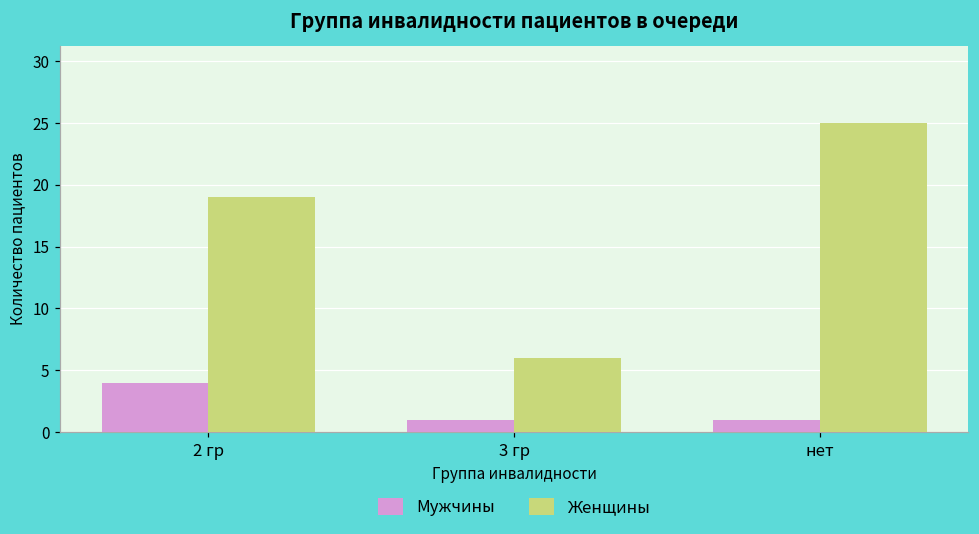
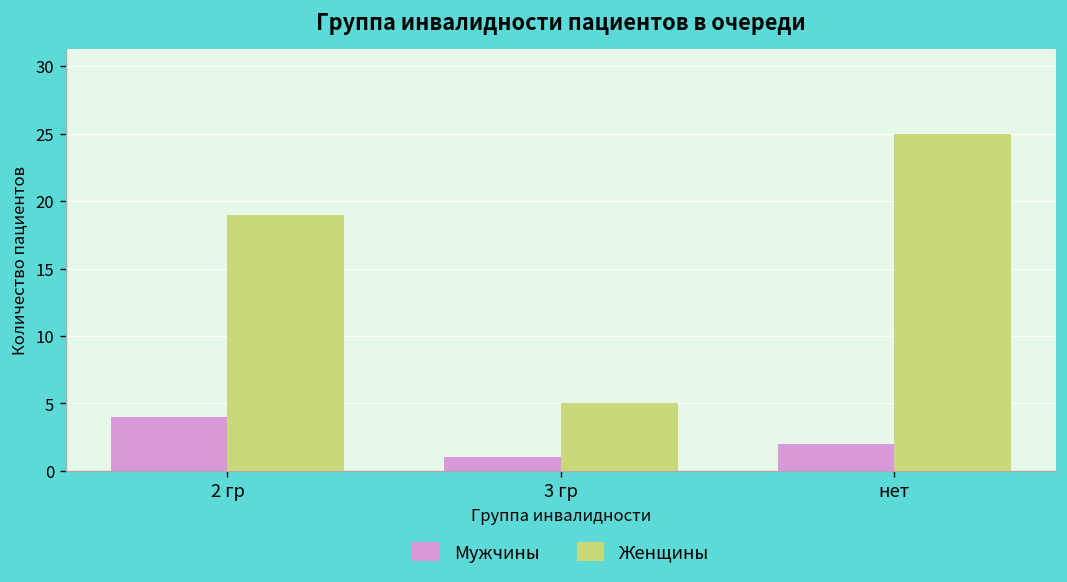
  {
    "Мужчины": {
      "2 гр": 4,
      "3 гр": 1,
-     "нет": 1
+     "нет": 2
    },
    "Женщины": {
      "2 гр": 19,
-     "3 гр": 6,
+     "3 гр": 5,
      "нет": 25
    }
  }
